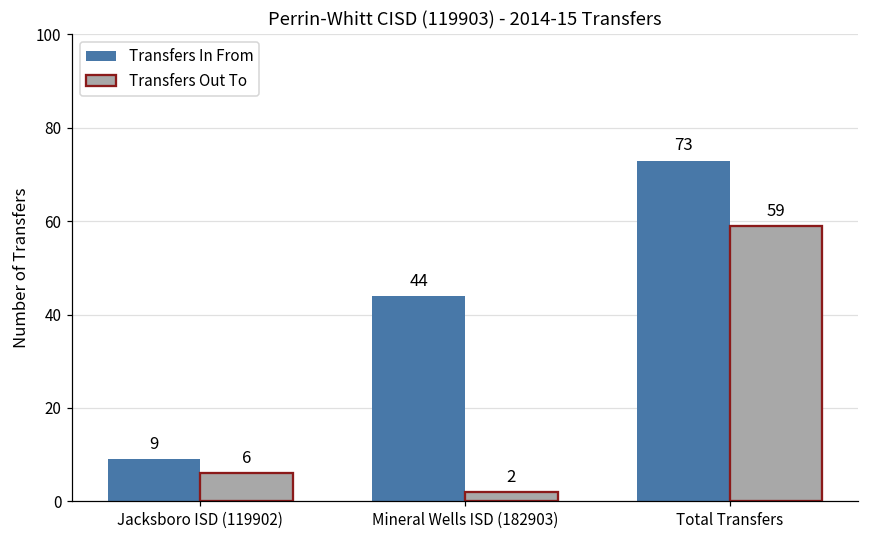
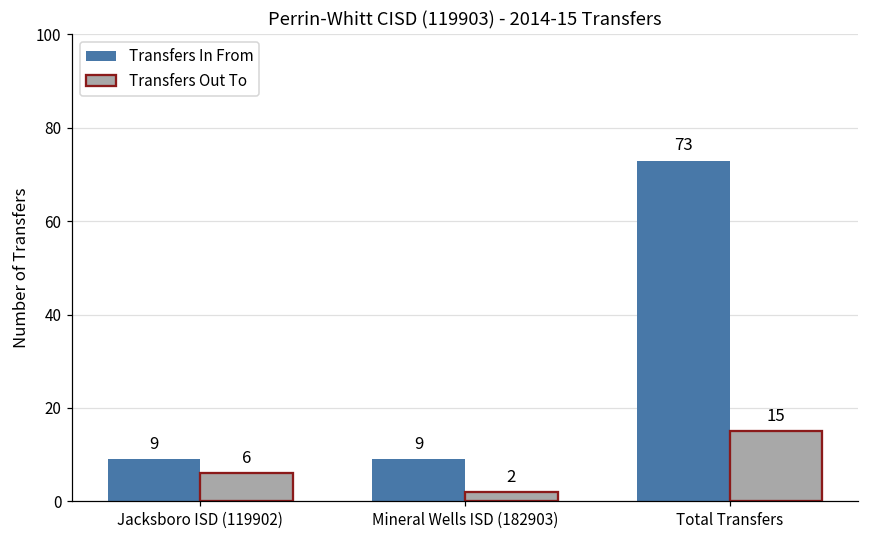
  {
    "Transfers In From": {
      "Jacksboro ISD (119902)": 9,
-     "Mineral Wells ISD (182903)": 44,
+     "Mineral Wells ISD (182903)": 9,
      "Total Transfers": 73
    },
    "Transfers Out To": {
      "Jacksboro ISD (119902)": 6,
      "Mineral Wells ISD (182903)": 2,
-     "Total Transfers": 59
+     "Total Transfers": 15
    }
  }
